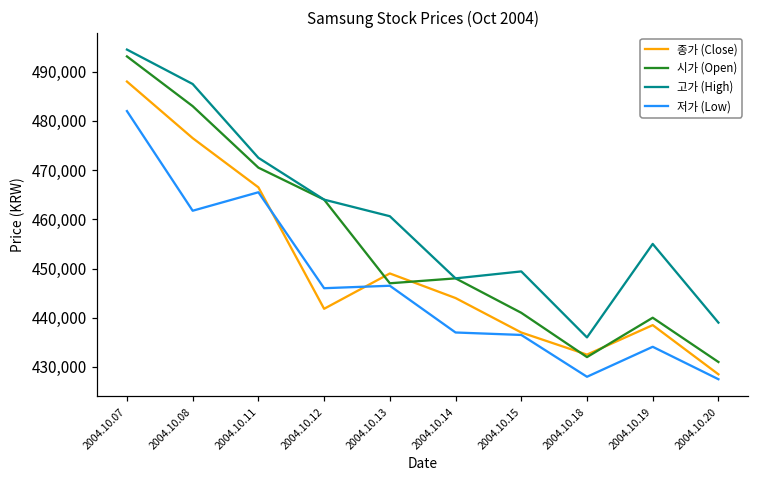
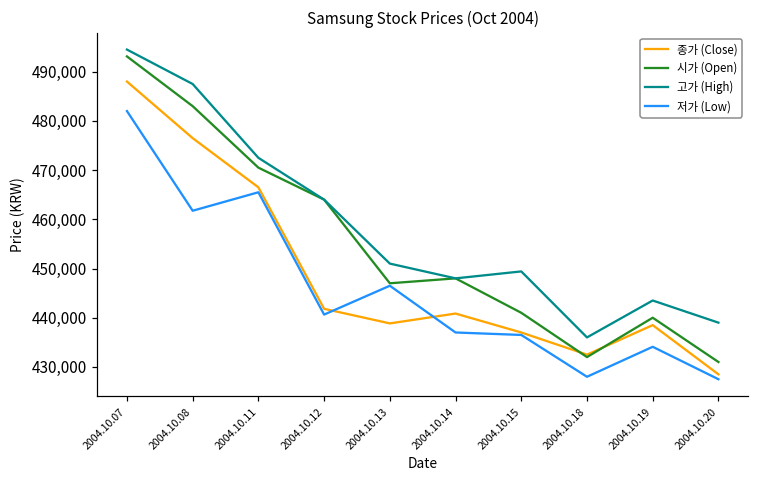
  {
    "종가 (Close)": {
      "2004.10.07": "488,000",
      "2004.10.08": "477,000",
      "2004.10.11": "467,000",
      "2004.10.12": "442,000",
-     "2004.10.13": "449,000",
-     "2004.10.14": "444,000",
+     "2004.10.13": "439,000",
+     "2004.10.14": "441,000",
      "2004.10.19": "439,000",
      "2004.10.20": "429,000"
    },
    "시가 (Open)": {
      "2004.10.07": "493,000",
      "2004.10.08": "483,000",
      "2004.10.11": "471,000",
      "2004.10.15": "441,000",
      "2004.10.19": "440,000",
      "2004.10.20": "431,000"
    },
    "고가 (High)": {
      "2004.10.07": "495,000",
      "2004.10.08": "488,000",
      "2004.10.11": "473,000",
-     "2004.10.13": "461,000",
+     "2004.10.13": "451,000",
      "2004.10.15": "449,000",
      "2004.10.18": "436,000",
-     "2004.10.19": "455,000",
+     "2004.10.19": "444,000",
      "2004.10.20": "439,000"
    },
    "저가 (Low)": {
      "2004.10.07": "482,000",
      "2004.10.08": "462,000",
      "2004.10.11": "466,000",
-     "2004.10.12": "446,000",
+     "2004.10.12": "441,000",
      "2004.10.14": "437,000",
      "2004.10.18": "428,000",
      "2004.10.19": "434,000",
      "2004.10.20": "428,000"
    }
  }
